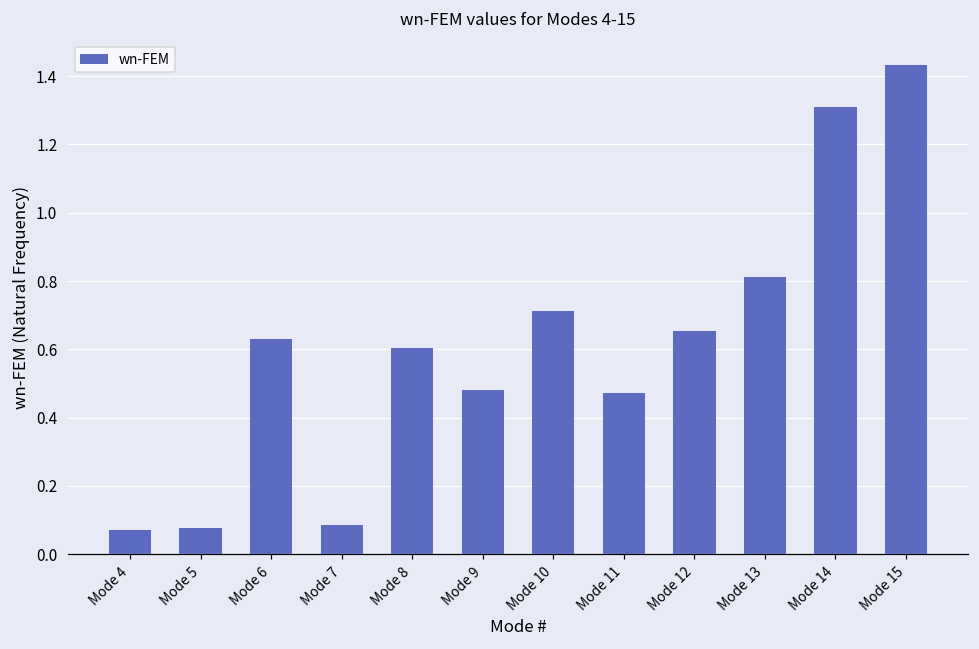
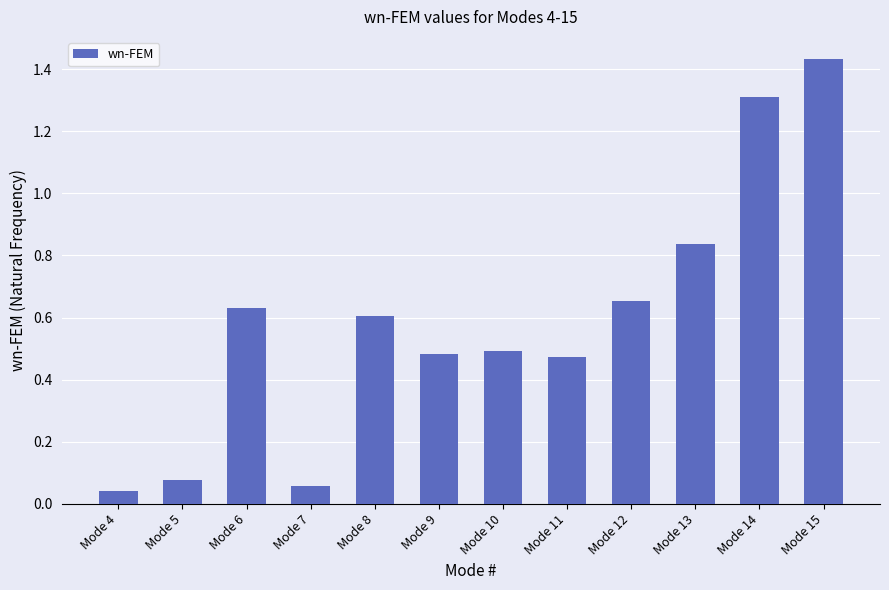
  {
-   "Mode 4": 0.07,
+   "Mode 4": 0.04,
    "Mode 5": 0.08,
    "Mode 6": 0.63,
-   "Mode 7": 0.09,
+   "Mode 7": 0.06,
    "Mode 8": 0.61,
    "Mode 9": 0.48,
-   "Mode 10": 0.71,
+   "Mode 10": 0.49,
    "Mode 11": 0.47,
    "Mode 12": 0.65,
-   "Mode 13": 0.81,
+   "Mode 13": 0.84,
    "Mode 14": 1.31,
    "Mode 15": 1.43
  }
